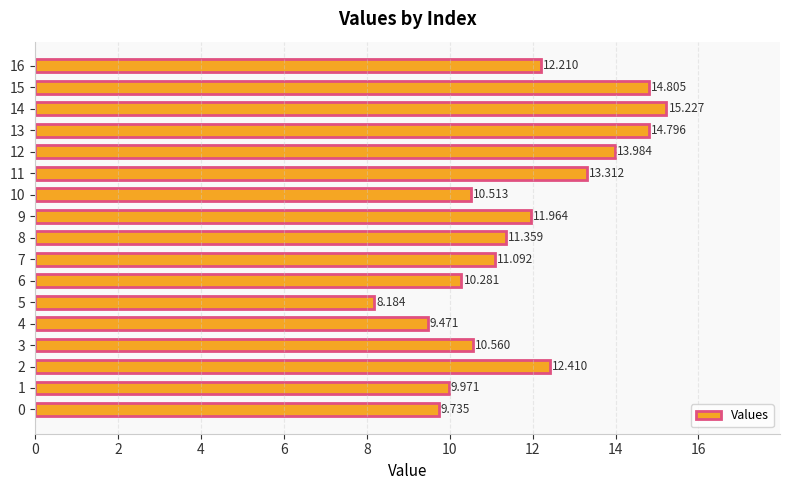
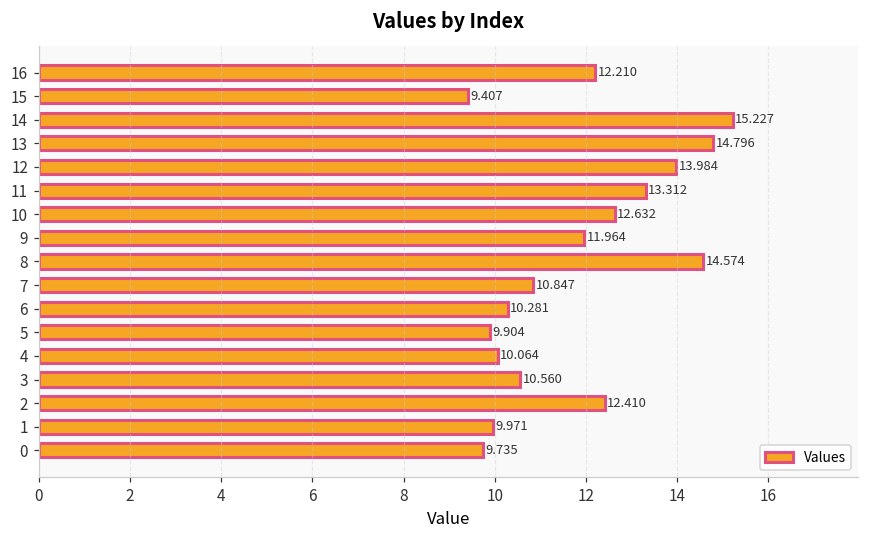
  {
    "16": 12.210,
-   "15": 14.805,
+   "15": 9.407,
    "14": 15.227,
    "13": 14.796,
    "12": 13.984,
    "11": 13.312,
-   "10": 10.513,
+   "10": 12.632,
    "9": 11.964,
-   "8": 11.359,
-   "7": 11.092,
+   "8": 14.574,
+   "7": 10.847,
    "6": 10.281,
-   "5": 8.184,
-   "4": 9.471,
+   "5": 9.904,
+   "4": 10.064,
    "3": 10.560,
    "2": 12.410,
    "1": 9.971,
    "0": 9.735
  }
